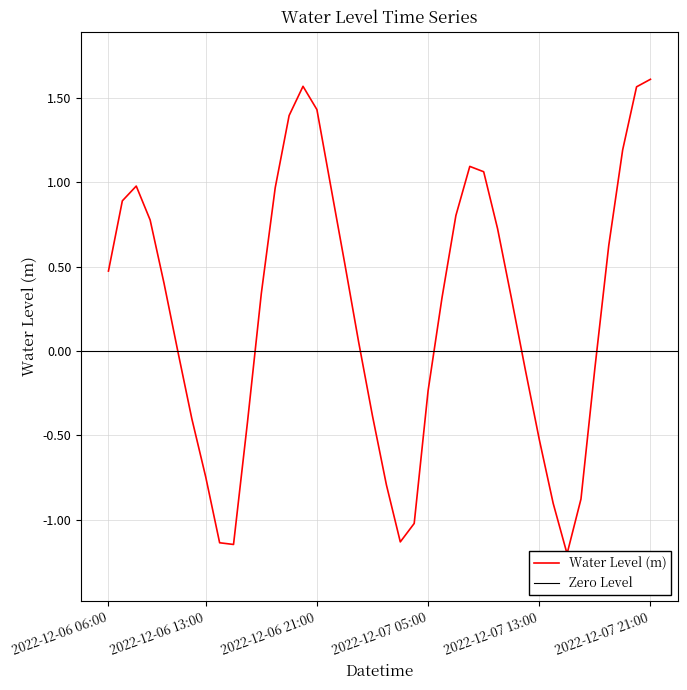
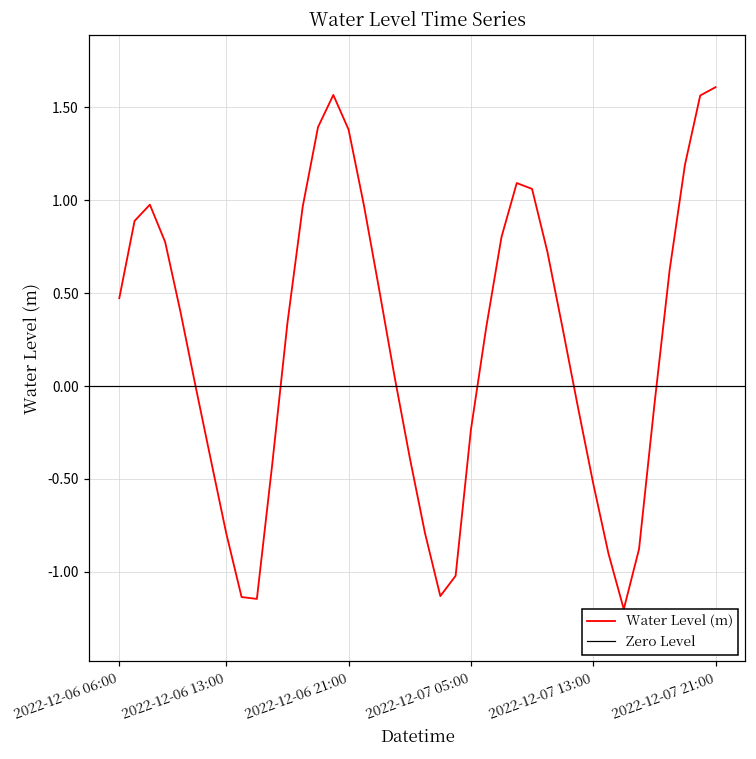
  {
    "2022-12-06 06:00": 0.47,
-   "2022-12-06 13:00": -0.75,
-   "2022-12-06 21:00": 1.43,
+   "2022-12-06 13:00": -0.79,
+   "2022-12-06 21:00": 1.38,
    "2022-12-07 05:00": -0.24,
    "2022-12-07 13:00": -0.52,
    "2022-12-07 21:00": 1.61
  }
